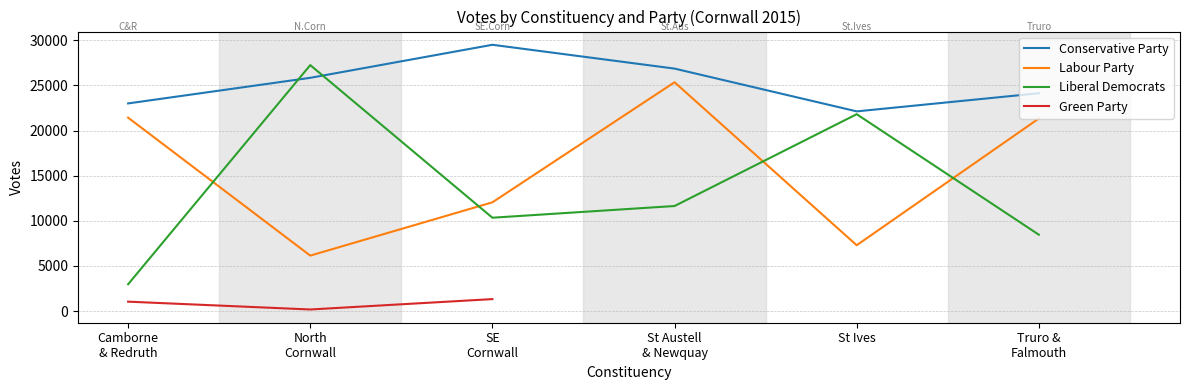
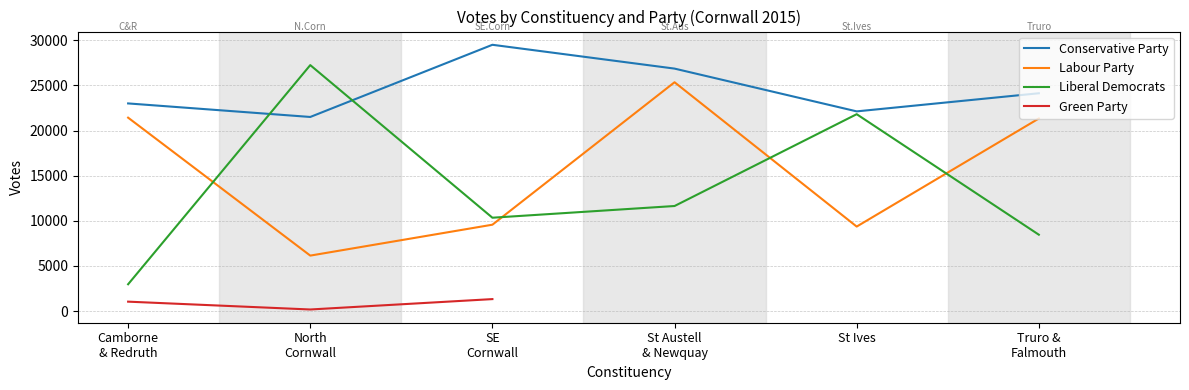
  {
    "Conservative Party": {
      "Camborne & Redruth": 23000,
-     "North Cornwall": 26000,
+     "North Cornwall": 22000,
      "SE Cornwall": 29000,
      "St Austell & Newquay": 27000,
      "St Ives": 22000
    },
    "Labour Party": {
      "Camborne & Redruth": 21000,
      "North Cornwall": 6000,
-     "SE Cornwall": 12000,
+     "SE Cornwall": 10000,
      "St Austell & Newquay": 25000,
-     "St Ives": 7000
+     "St Ives": 9000
    },
    "Liberal Democrats": {
      "Camborne & Redruth": 3000,
      "North Cornwall": 27000,
      "SE Cornwall": 10000,
      "St Austell & Newquay": 12000,
      "St Ives": 22000,
      "Truro & Falmouth": 8000
    },
    "Green Party": {
      "Camborne & Redruth": 1000,
      "North Cornwall": 0,
      "SE Cornwall": 1000,
      "Truro & Falmouth": 1000
    }
  }
